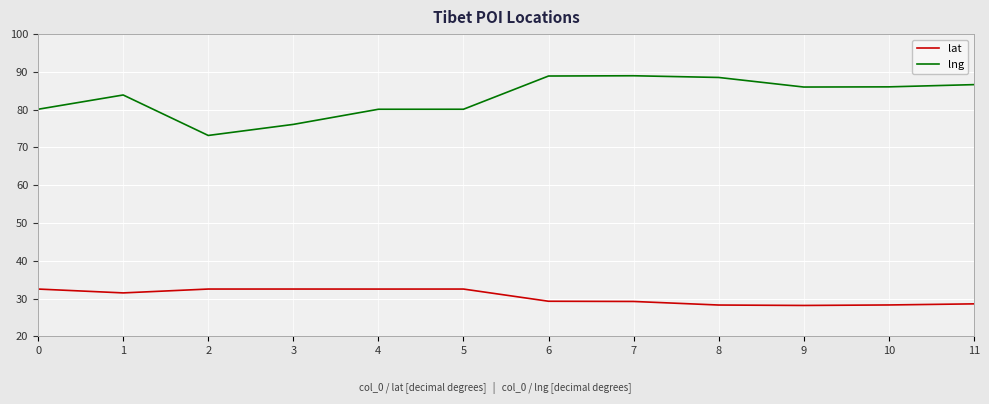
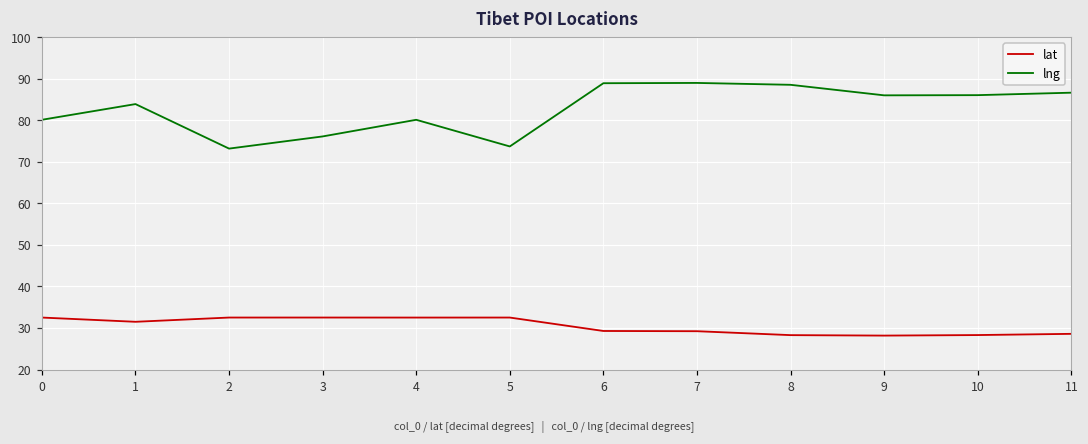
  {
    "lat": {
      "0": 33,
      "1": 31,
      "2": 33,
      "3": 33,
      "4": 33,
      "5": 33,
      "6": 29,
      "7": 29,
      "8": 28,
      "9": 28,
      "10": 28,
      "11": 29
    },
    "lng": {
      "0": 80,
      "1": 84,
      "2": 73,
      "3": 76,
      "4": 80,
-     "5": 80,
+     "5": 74,
      "6": 89,
      "7": 89,
      "8": 89,
      "9": 86,
      "10": 86,
      "11": 87
    }
  }
